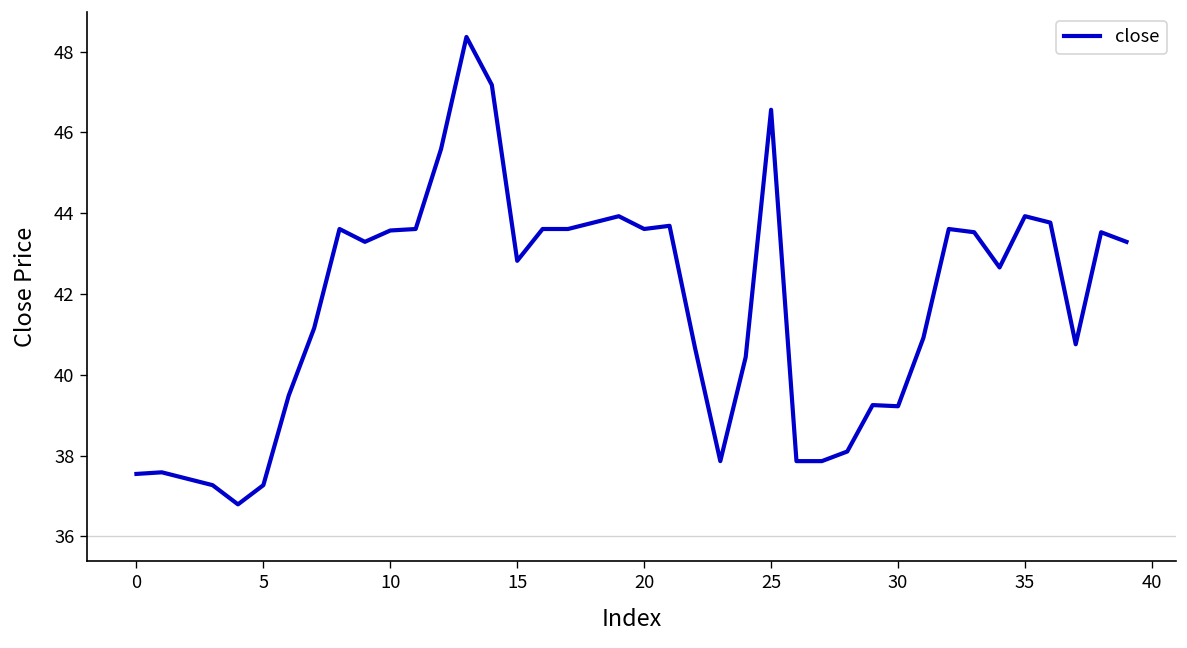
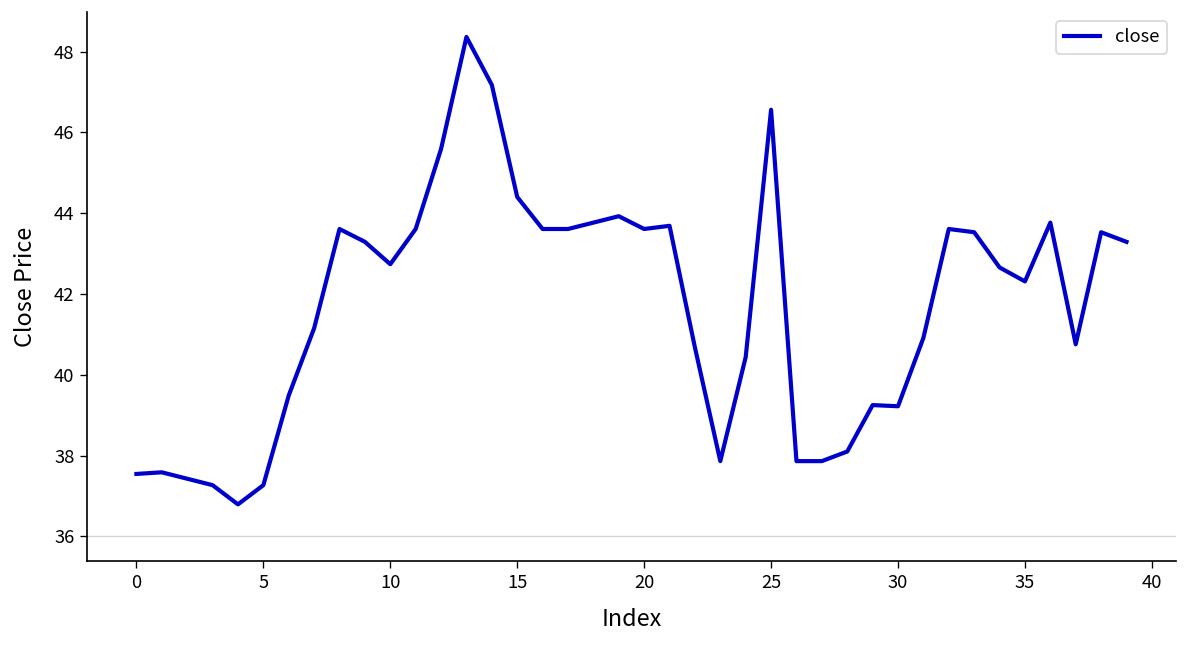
  {
    "0": 37.5,
    "5": 37.3,
-   "10": 43.6,
-   "15": 42.8,
+   "10": 42.7,
+   "15": 44.4,
    "20": 43.6,
    "25": 46.6,
    "30": 39.2,
-   "35": 43.9
+   "35": 42.3
  }
